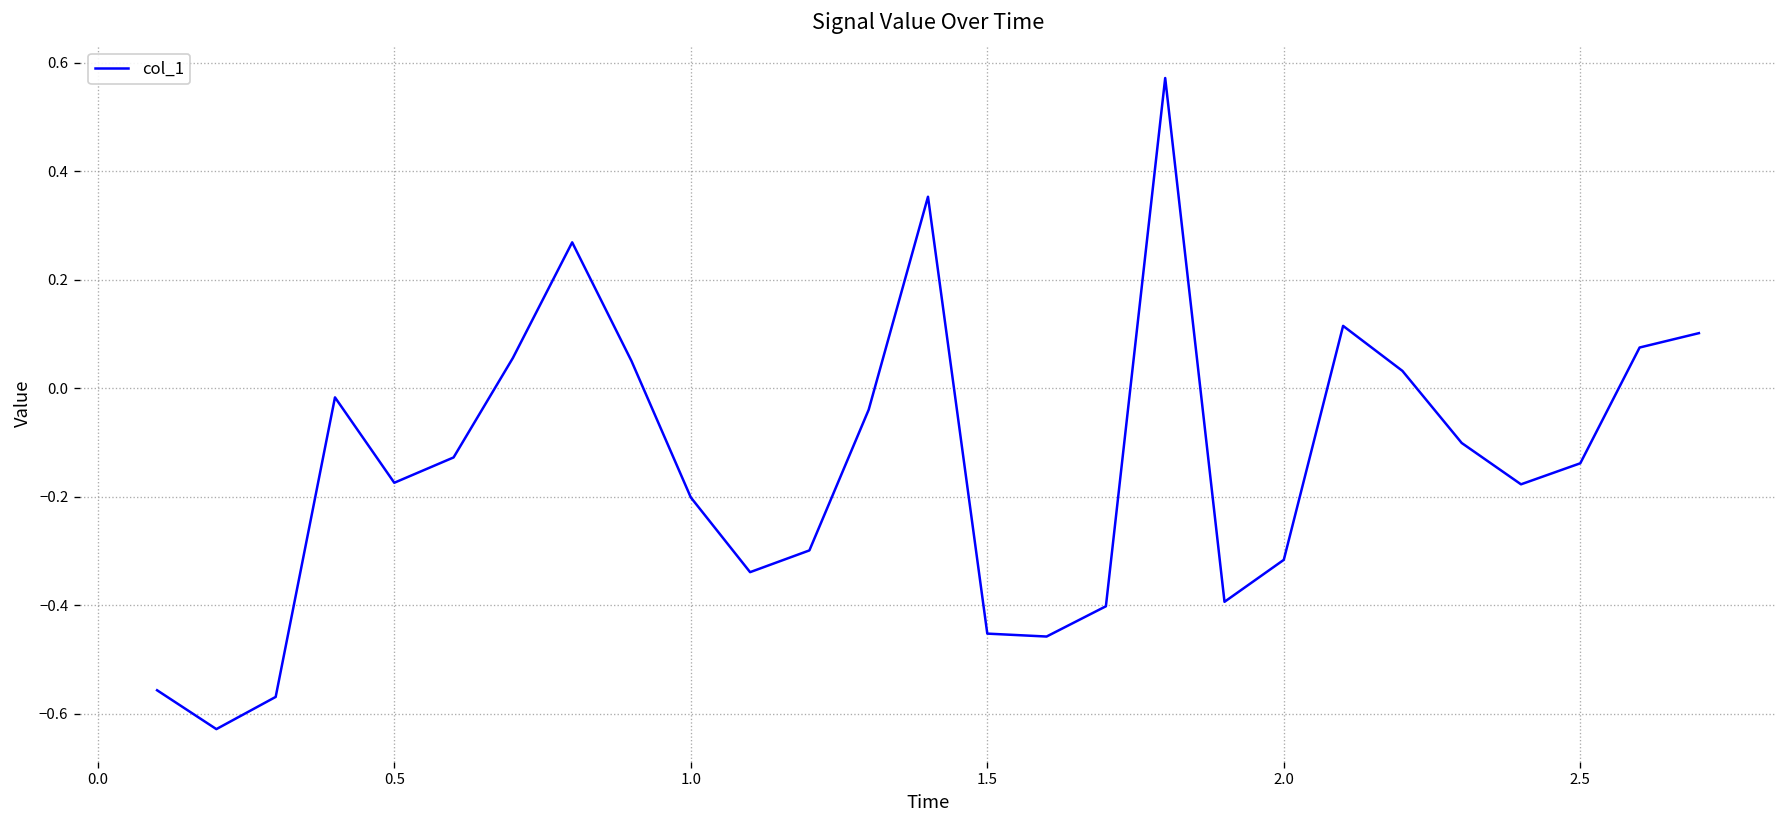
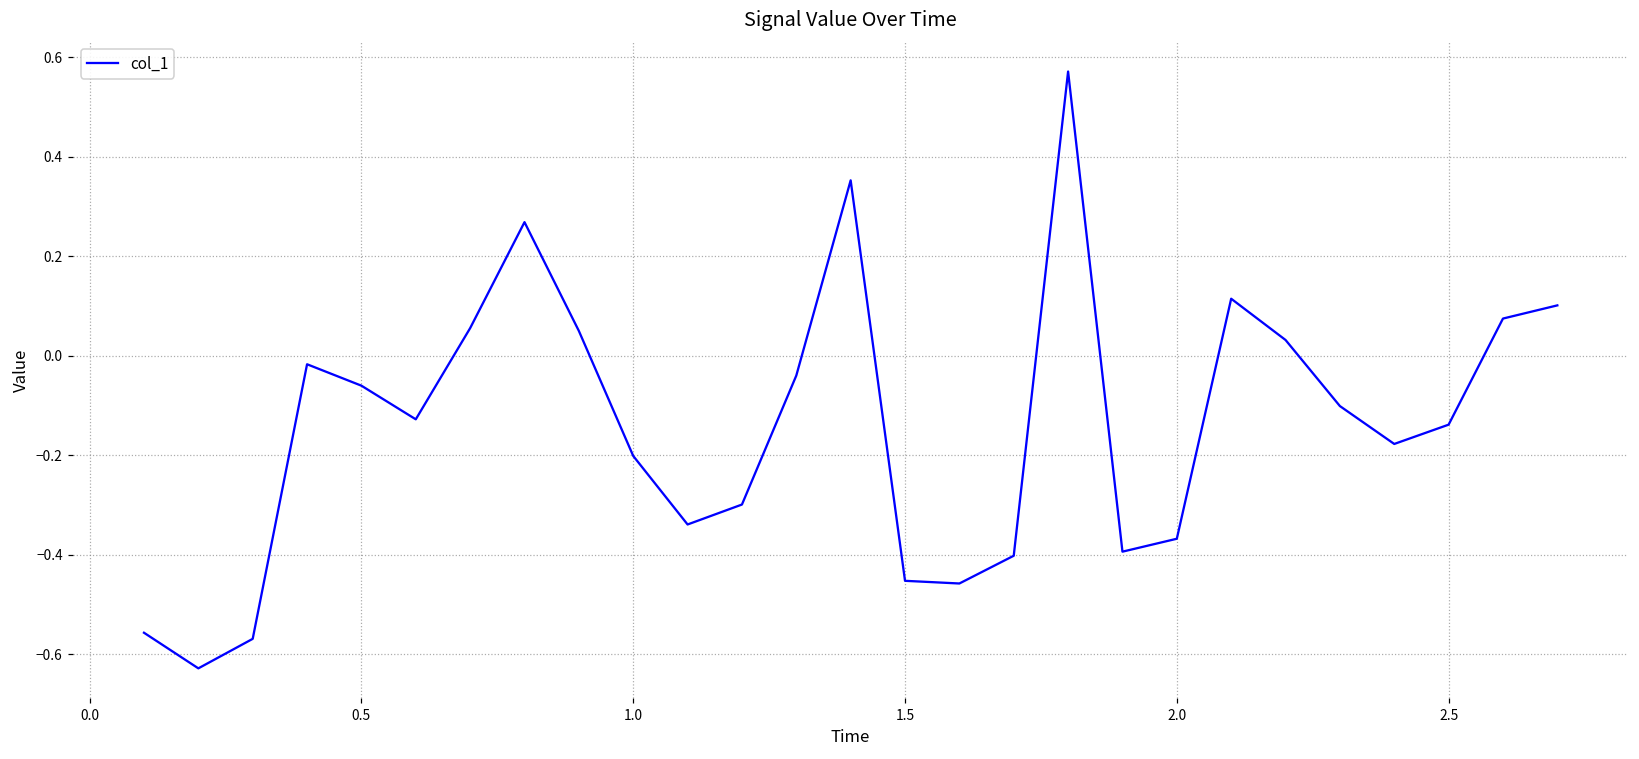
  {
-   "0.5": -0.17,
+   "0.5": -0.06,
    "1.0": -0.20,
    "1.5": -0.45,
-   "2.0": -0.32,
+   "2.0": -0.37,
    "2.5": -0.14
  }
